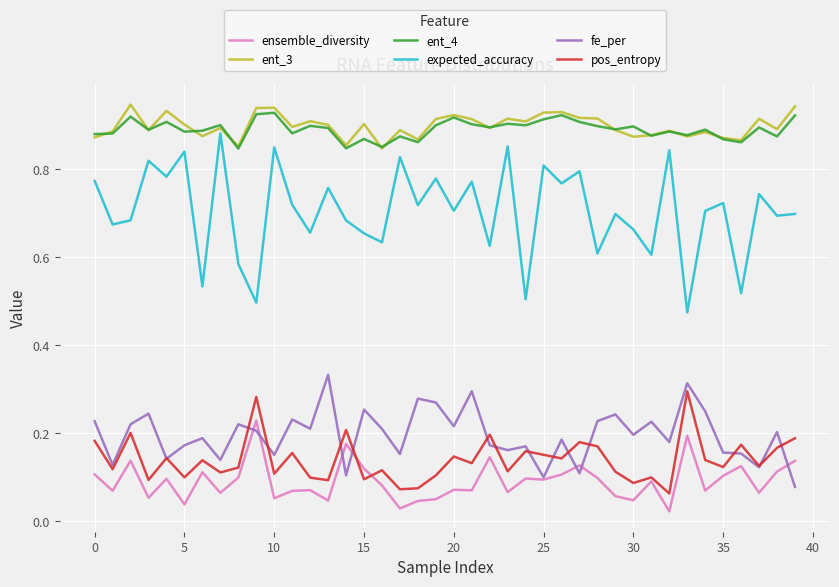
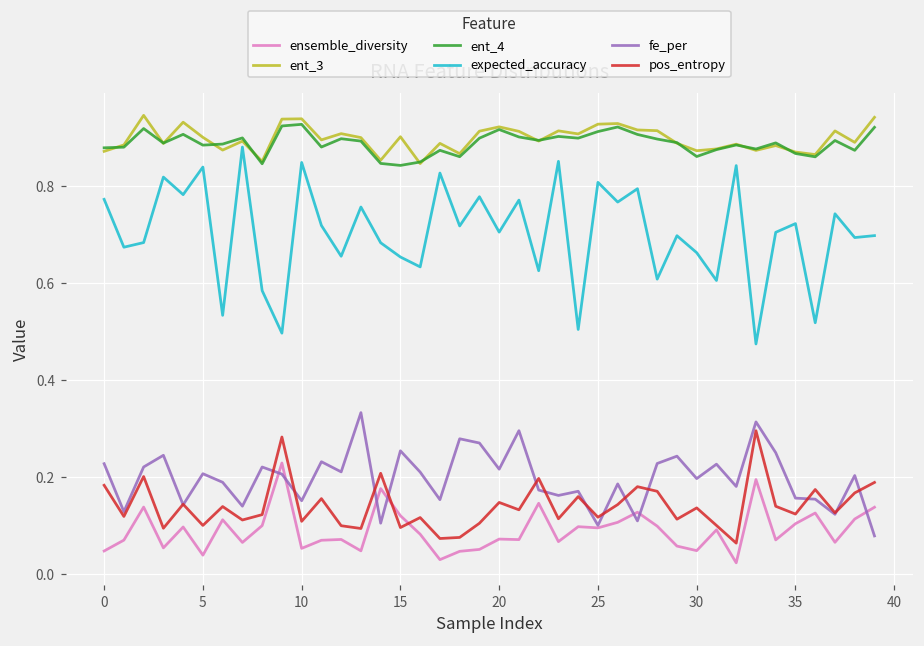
  {
    "ensemble_diversity": {
-     "0": 0.11,
+     "0": 0.05,
      "5": 0.04,
      "10": 0.05,
      "15": 0.12,
      "20": 0.07,
      "30": 0.05,
      "35": 0.10
    },
    "ent_3": {
      "0": 0.87,
      "5": 0.90,
      "10": 0.94,
      "15": 0.90,
      "25": 0.93,
      "30": 0.87
    },
    "ent_4": {
      "0": 0.88,
      "5": 0.89,
      "10": 0.93,
-     "15": 0.87,
+     "15": 0.84,
      "25": 0.91,
-     "30": 0.90
+     "30": 0.86
    },
    "expected_accuracy": {
      "0": 0.77,
      "5": 0.84,
      "10": 0.85,
      "15": 0.65,
      "20": 0.71,
      "25": 0.81,
      "30": 0.66,
      "35": 0.72
    },
    "fe_per": {
      "0": 0.23,
-     "5": 0.17,
+     "5": 0.21,
      "10": 0.15,
      "15": 0.25,
      "20": 0.22,
      "30": 0.20,
      "35": 0.16
    },
    "pos_entropy": {
      "0": 0.18,
      "5": 0.10,
      "10": 0.11,
      "15": 0.10,
      "20": 0.15,
-     "25": 0.15,
-     "30": 0.09,
+     "25": 0.12,
+     "30": 0.14,
      "35": 0.12
    }
  }
